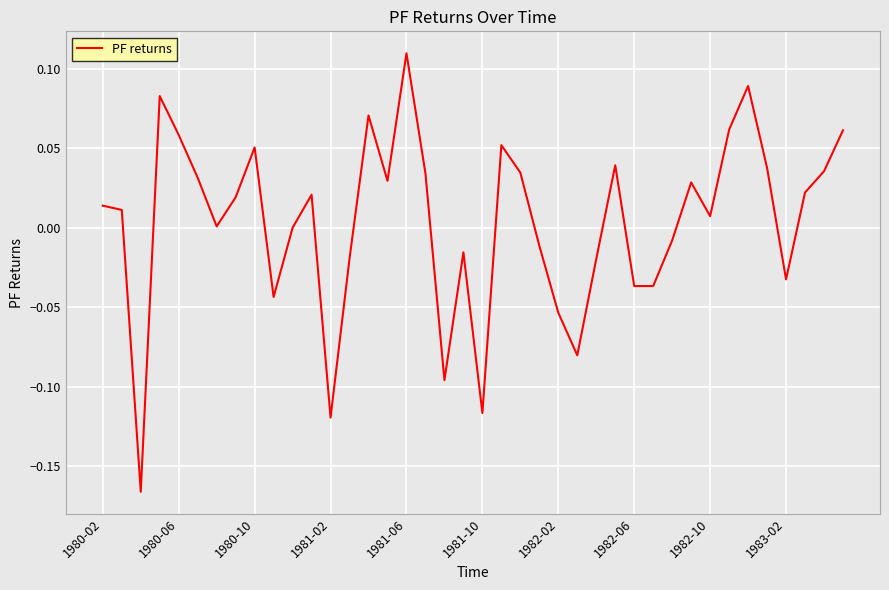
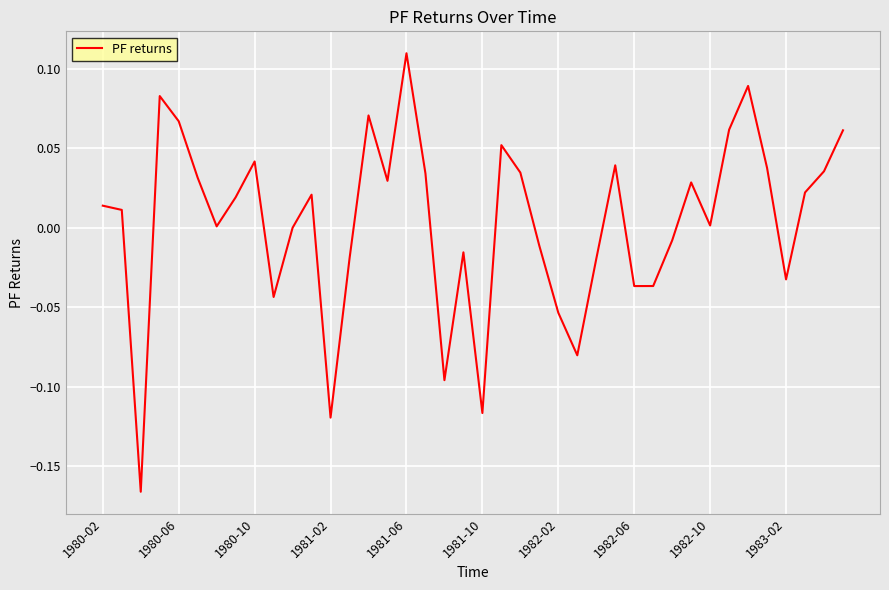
  {
    "1980-02": 0.014,
-   "1980-06": 0.058,
-   "1980-10": 0.050,
+   "1980-06": 0.067,
+   "1980-10": 0.042,
    "1981-02": -0.119,
    "1981-06": 0.110,
    "1981-10": -0.117,
    "1982-02": -0.054,
    "1982-06": -0.037,
-   "1982-10": 0.007,
+   "1982-10": 0.001,
    "1983-02": -0.033
  }
